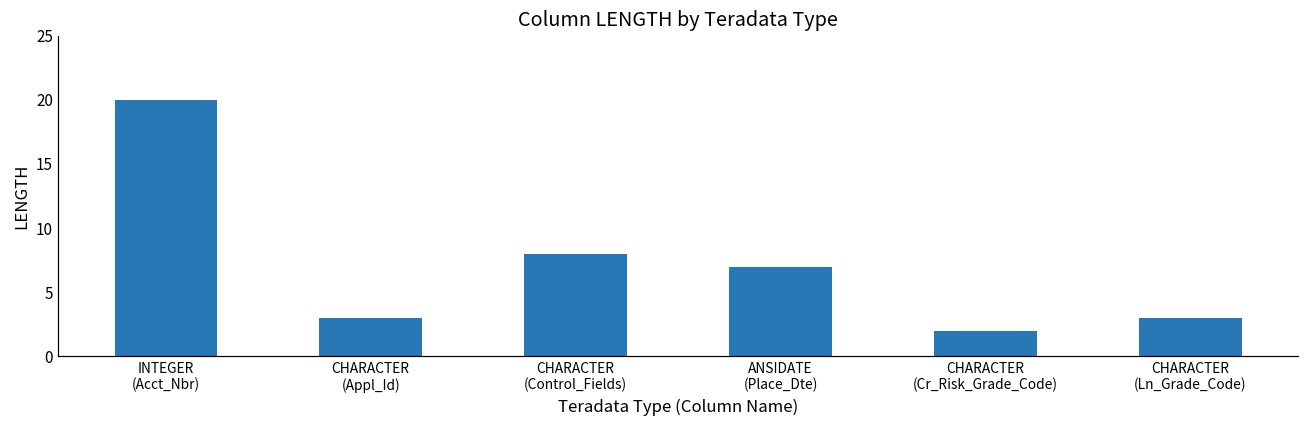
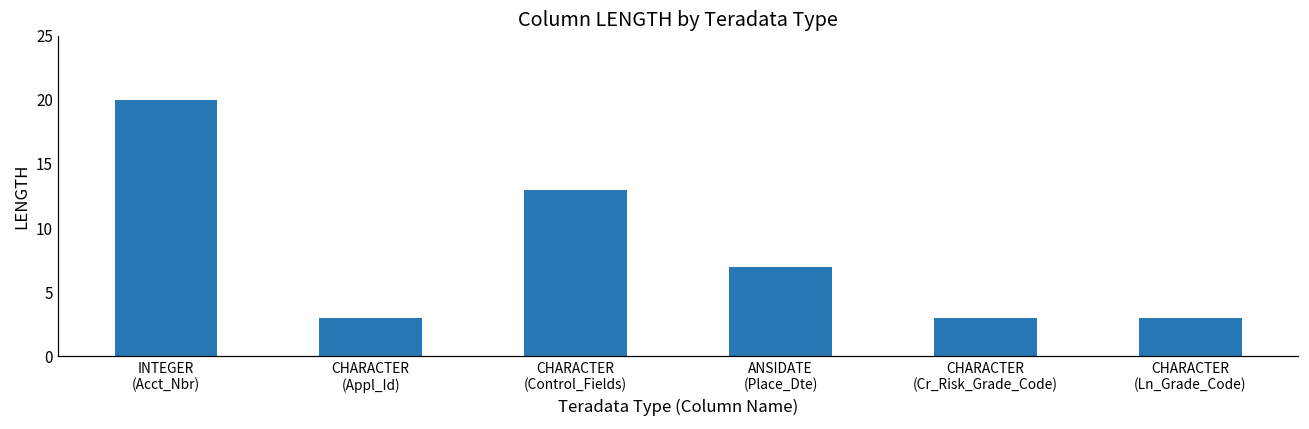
  {
    "INTEGER (Acct_Nbr)": 20,
    "CHARACTER (Appl_Id)": 3,
-   "CHARACTER (Control_Fields)": 8,
+   "CHARACTER (Control_Fields)": 13,
    "ANSIDATE (Place_Dte)": 7,
-   "CHARACTER (Cr_Risk_Grade_Code)": 2,
+   "CHARACTER (Cr_Risk_Grade_Code)": 3,
    "CHARACTER (Ln_Grade_Code)": 3
  }
